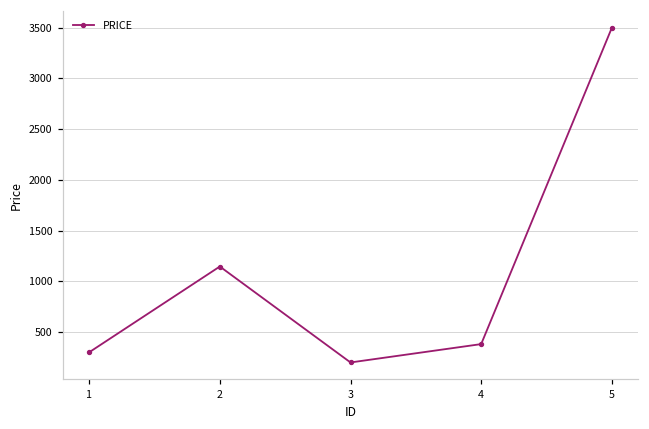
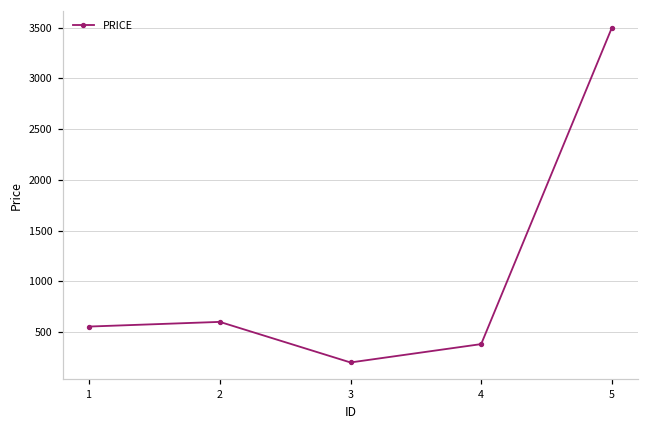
  {
-   "1": 300,
-   "2": 1100,
+   "1": 600,
+   "2": 600,
    "3": 200,
    "4": 400,
    "5": 3500
  }
